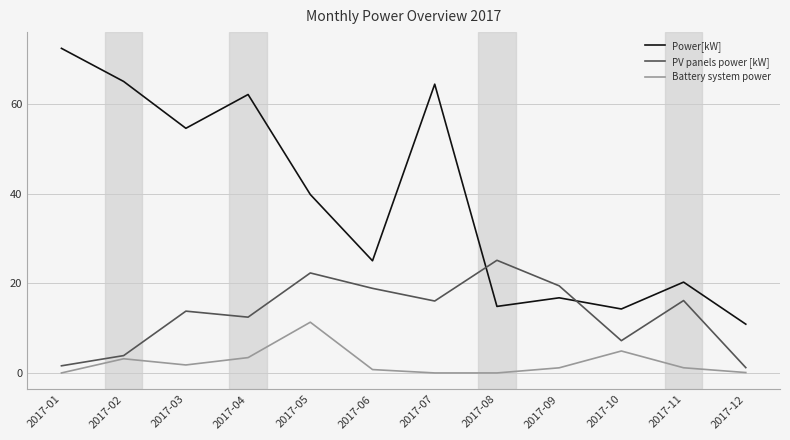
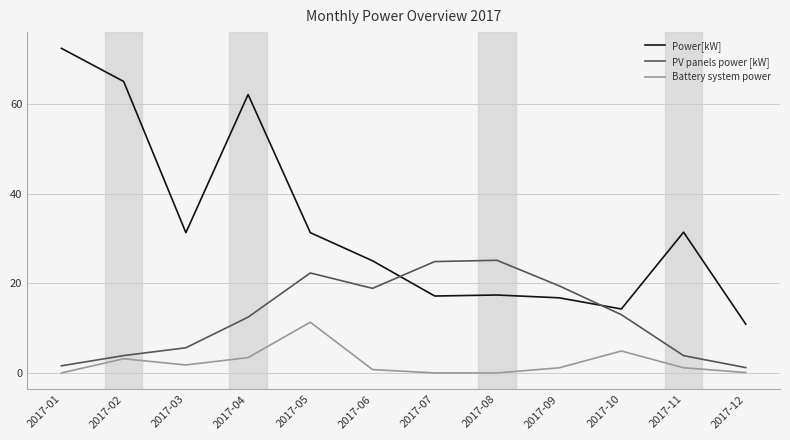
  {
    "Power[kW]": {
      "2017-01": 72,
      "2017-02": 65,
-     "2017-03": 55,
+     "2017-03": 31,
      "2017-04": 62,
-     "2017-05": 40,
+     "2017-05": 31,
      "2017-06": 25,
-     "2017-07": 64,
-     "2017-08": 15,
+     "2017-07": 17,
+     "2017-08": 17,
      "2017-09": 17,
      "2017-10": 14,
-     "2017-11": 20,
+     "2017-11": 31,
      "2017-12": 11
    },
    "PV panels power [kW]": {
      "2017-01": 2,
      "2017-02": 4,
-     "2017-03": 14,
+     "2017-03": 6,
      "2017-04": 12,
      "2017-05": 22,
      "2017-06": 19,
-     "2017-07": 16,
+     "2017-07": 25,
      "2017-08": 25,
      "2017-09": 19,
-     "2017-10": 7,
-     "2017-11": 16,
+     "2017-10": 13,
+     "2017-11": 4,
      "2017-12": 1
    },
    "Battery system power": {
      "2017-01": 0,
      "2017-02": 3,
      "2017-03": 2,
      "2017-04": 3,
      "2017-05": 11,
      "2017-06": 1,
      "2017-07": 0,
      "2017-08": 0,
      "2017-09": 1,
      "2017-10": 5,
      "2017-11": 1,
      "2017-12": 0
    }
  }
